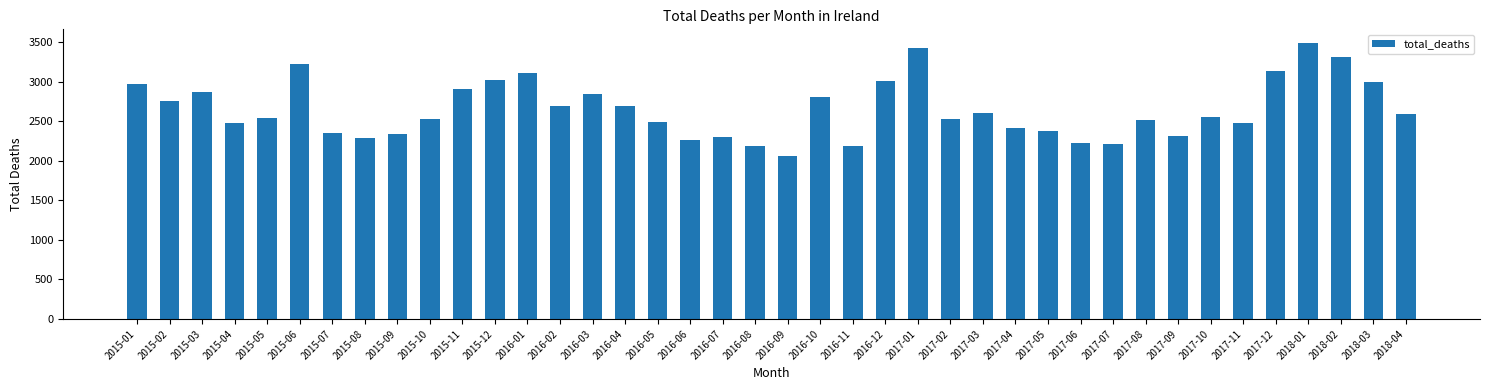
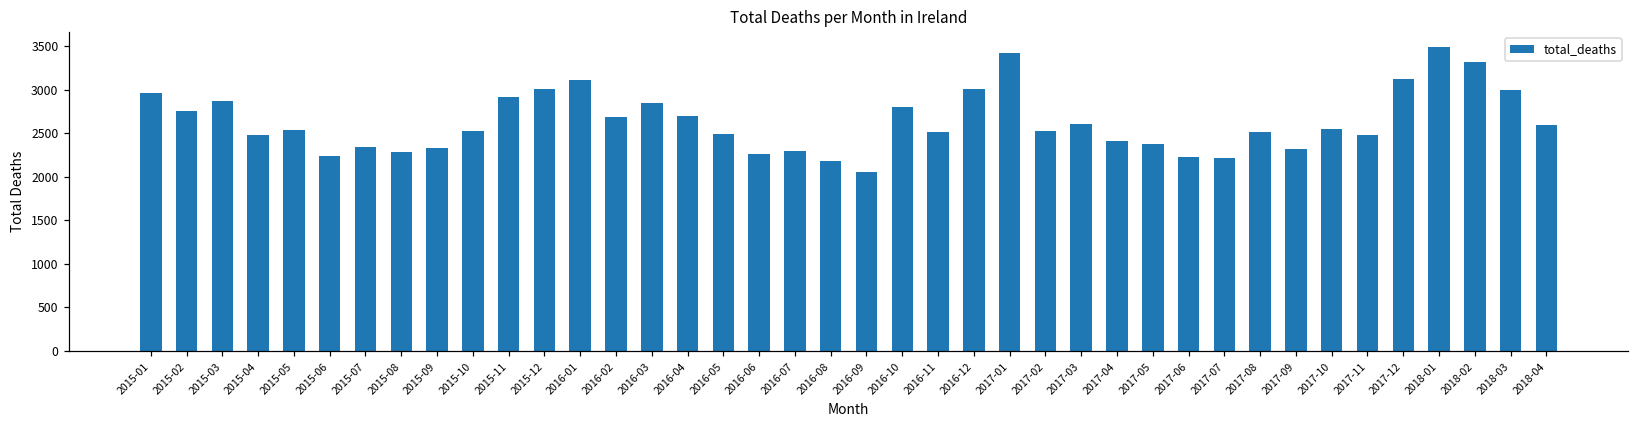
  {
    "2015-01": 3000,
    "2015-02": 2800,
    "2015-03": 2900,
    "2015-04": 2500,
    "2015-05": 2500,
-   "2015-06": 3200,
+   "2015-06": 2200,
    "2015-07": 2300,
    "2015-08": 2300,
    "2015-09": 2300,
    "2015-10": 2500,
    "2015-11": 2900,
    "2015-12": 3000,
    "2016-01": 3100,
    "2016-02": 2700,
    "2016-03": 2800,
    "2016-04": 2700,
    "2016-05": 2500,
    "2016-06": 2300,
    "2016-07": 2300,
    "2016-08": 2200,
    "2016-09": 2100,
    "2016-10": 2800,
-   "2016-11": 2200,
+   "2016-11": 2500,
    "2016-12": 3000,
    "2017-01": 3400,
    "2017-02": 2500,
    "2017-03": 2600,
    "2017-04": 2400,
    "2017-05": 2400,
    "2017-06": 2200,
    "2017-07": 2200,
    "2017-08": 2500,
    "2017-09": 2300,
    "2017-10": 2600,
    "2017-11": 2500,
    "2017-12": 3100,
    "2018-01": 3500,
    "2018-02": 3300,
    "2018-03": 3000,
    "2018-04": 2600
  }
